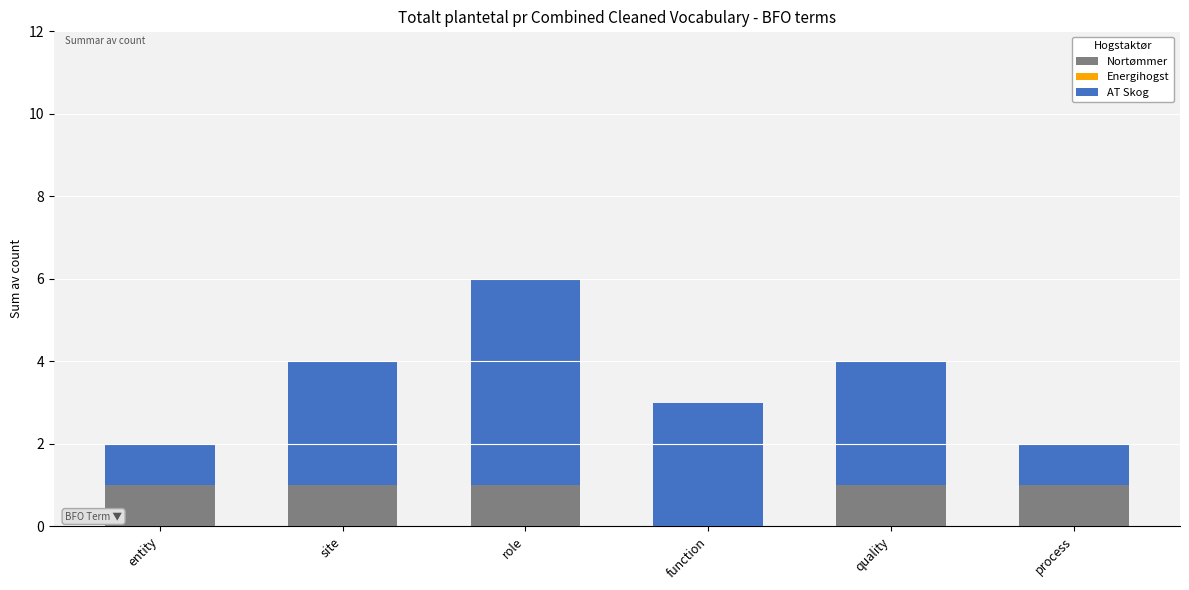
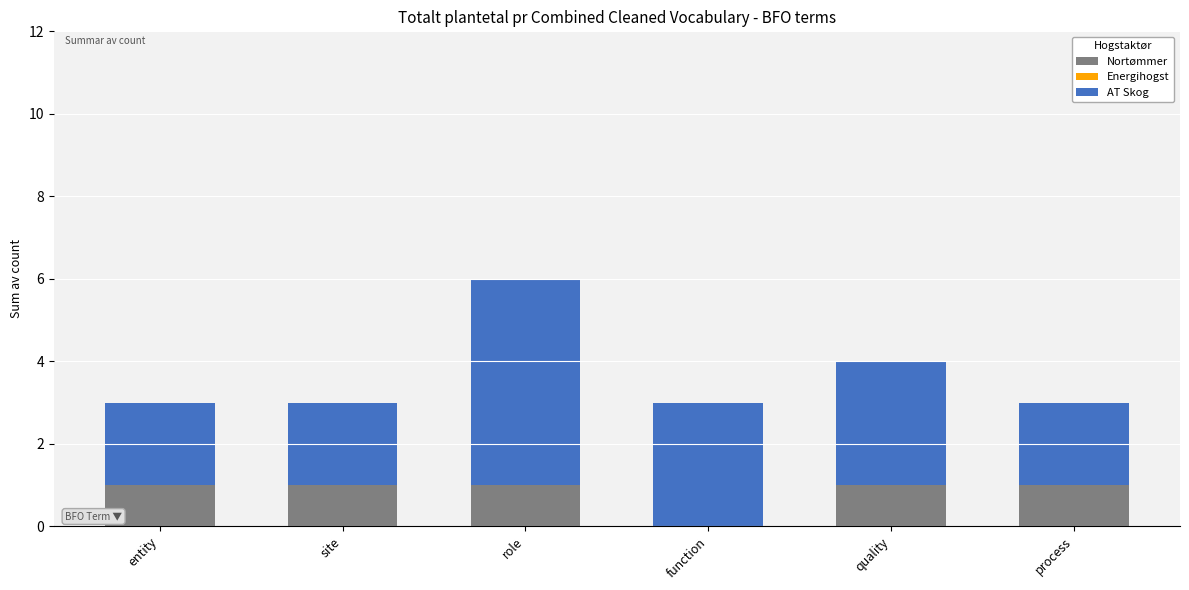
  {
    "Energihogst": {
      "entity": 1,
      "site": 1,
      "role": 1,
      "function": 0,
      "quality": 1,
      "process": 1
    },
    "AT Skog": {
-     "entity": 1,
-     "site": 3,
+     "entity": 2,
+     "site": 2,
      "role": 5,
      "function": 3,
      "quality": 3,
-     "process": 1
+     "process": 2
    }
  }
